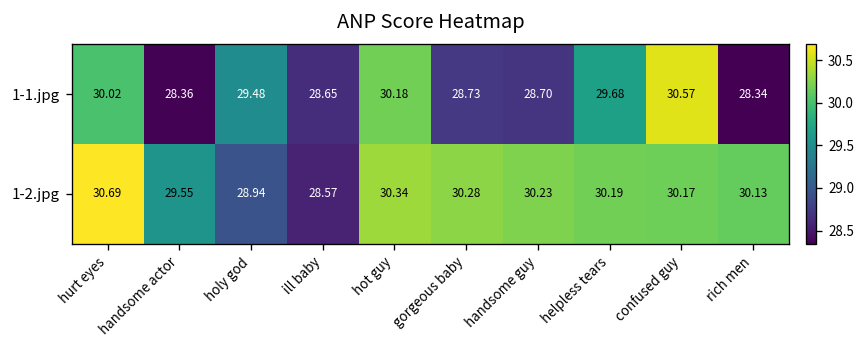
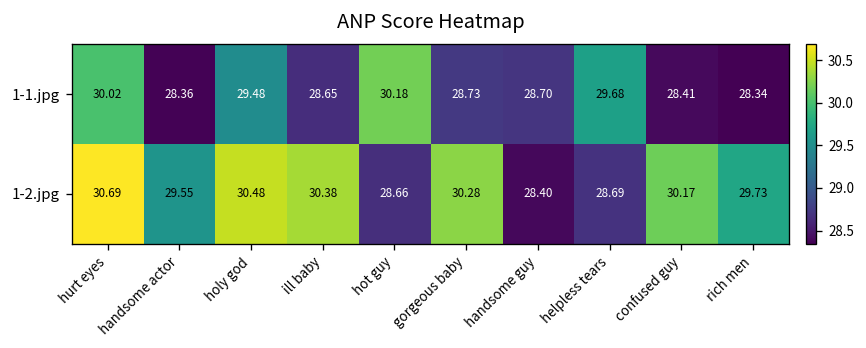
  {
    "1-1.jpg": {
      "hurt eyes": 30.02,
      "handsome actor": 28.36,
      "holy god": 29.48,
      "ill baby": 28.65,
      "hot guy": 30.18,
      "gorgeous baby": 28.73,
      "handsome guy": 28.70,
      "helpless tears": 29.68,
-     "confused guy": 30.57,
+     "confused guy": 28.41,
      "rich men": 28.34
    },
    "1-2.jpg": {
      "hurt eyes": 30.69,
      "handsome actor": 29.55,
-     "holy god": 28.94,
-     "ill baby": 28.57,
-     "hot guy": 30.34,
+     "holy god": 30.48,
+     "ill baby": 30.38,
+     "hot guy": 28.66,
      "gorgeous baby": 30.28,
-     "handsome guy": 30.23,
-     "helpless tears": 30.19,
+     "handsome guy": 28.40,
+     "helpless tears": 28.69,
      "confused guy": 30.17,
-     "rich men": 30.13
+     "rich men": 29.73
    }
  }
